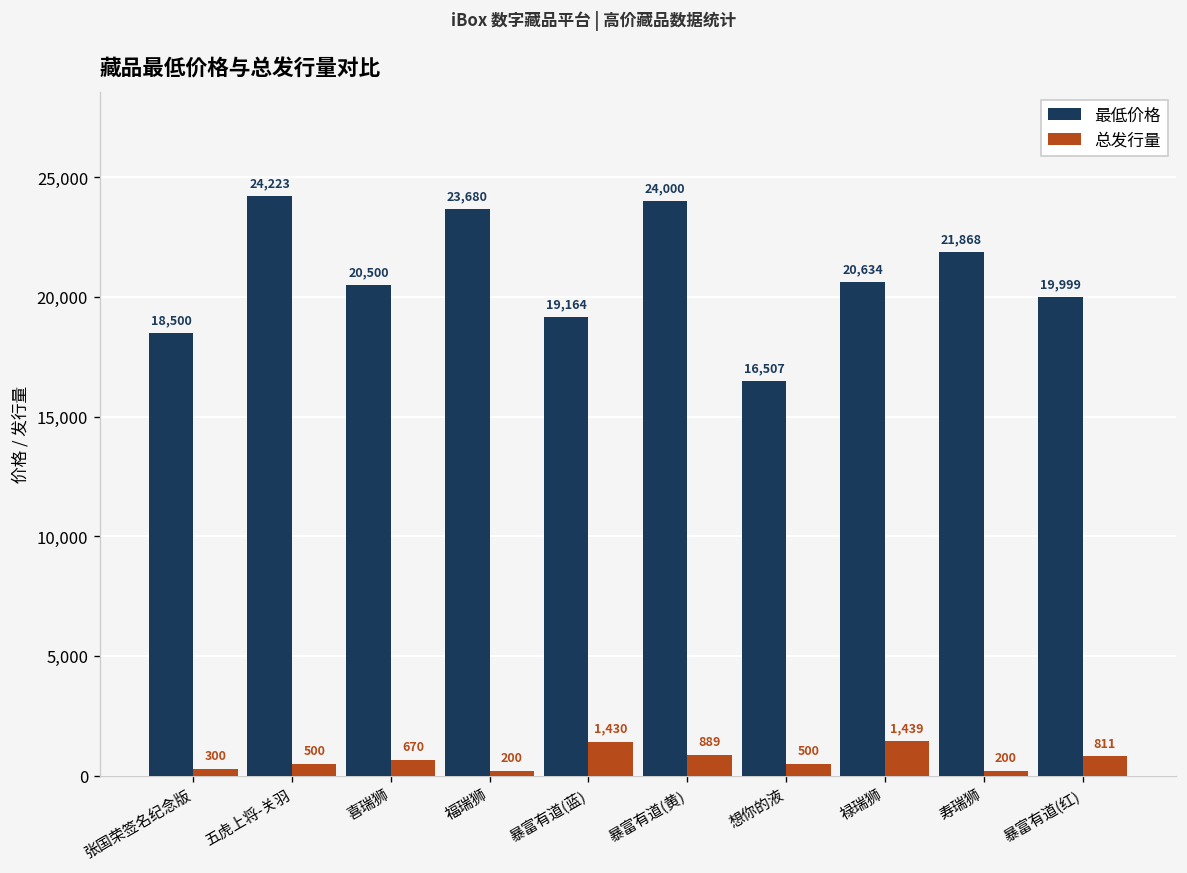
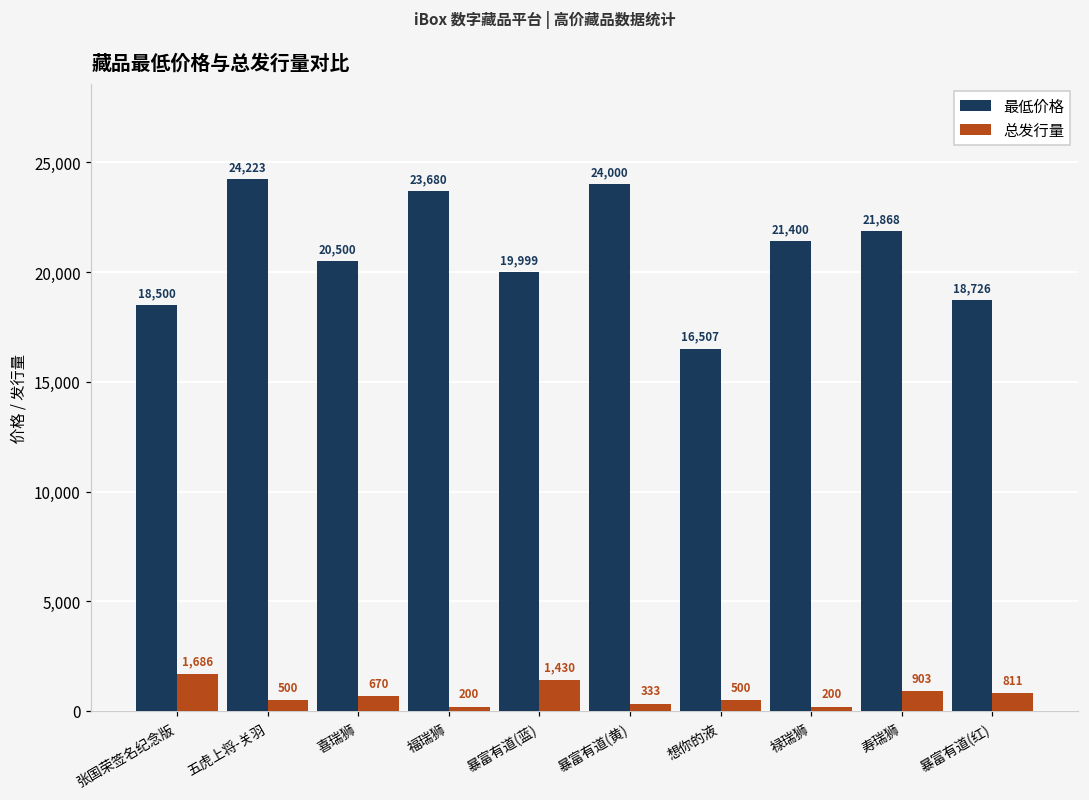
  {
    "最低价格": {
      "张国荣签名纪念版": "18,500",
      "五虎上将-关羽": "24,223",
      "喜瑞狮": "20,500",
      "福瑞狮": "23,680",
-     "暴富有道(蓝)": "19,164",
+     "暴富有道(蓝)": "19,999",
      "暴富有道(黄)": "24,000",
      "想你的液": "16,507",
-     "禄瑞狮": "20,634",
+     "禄瑞狮": "21,400",
      "寿瑞狮": "21,868",
-     "暴富有道(红)": "19,999"
+     "暴富有道(红)": "18,726"
    },
    "总发行量": {
-     "张国荣签名纪念版": "300",
+     "张国荣签名纪念版": "1,686",
      "五虎上将-关羽": "500",
      "喜瑞狮": "670",
      "福瑞狮": "200",
      "暴富有道(蓝)": "1,430",
-     "暴富有道(黄)": "889",
+     "暴富有道(黄)": "333",
      "想你的液": "500",
-     "禄瑞狮": "1,439",
-     "寿瑞狮": "200",
+     "禄瑞狮": "200",
+     "寿瑞狮": "903",
      "暴富有道(红)": "811"
    }
  }
